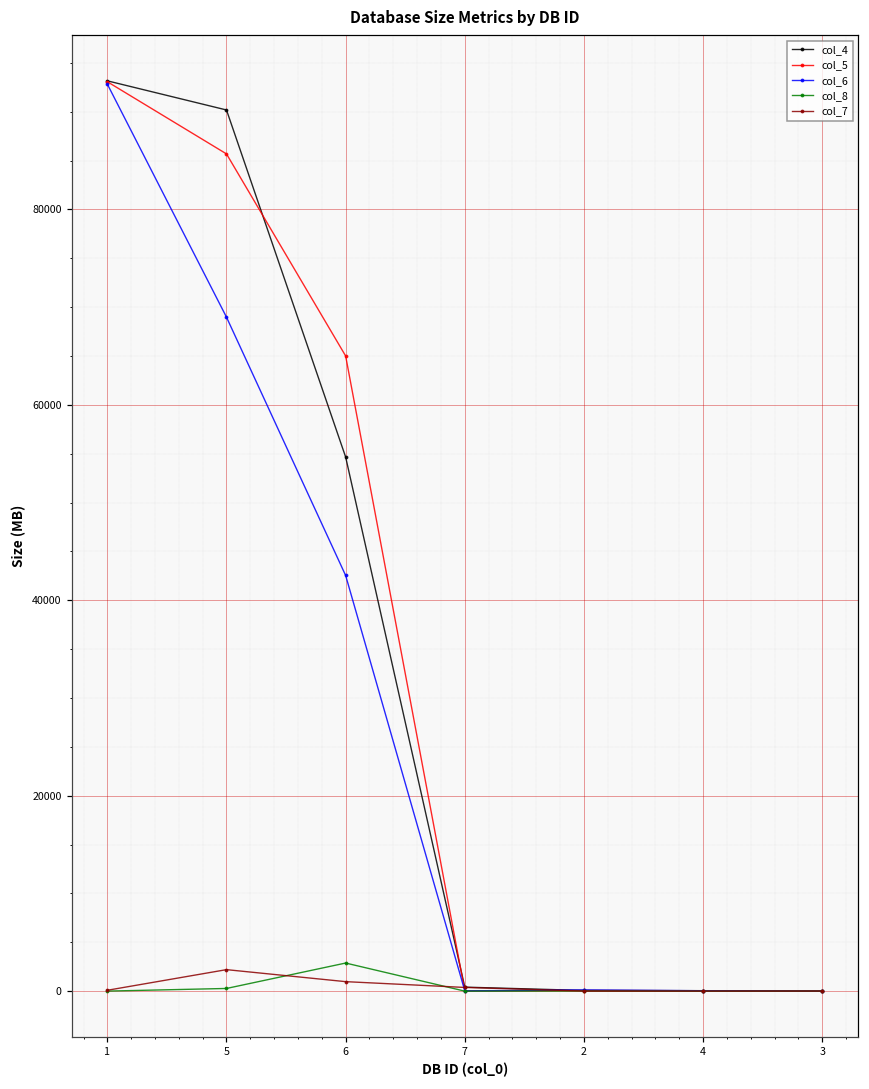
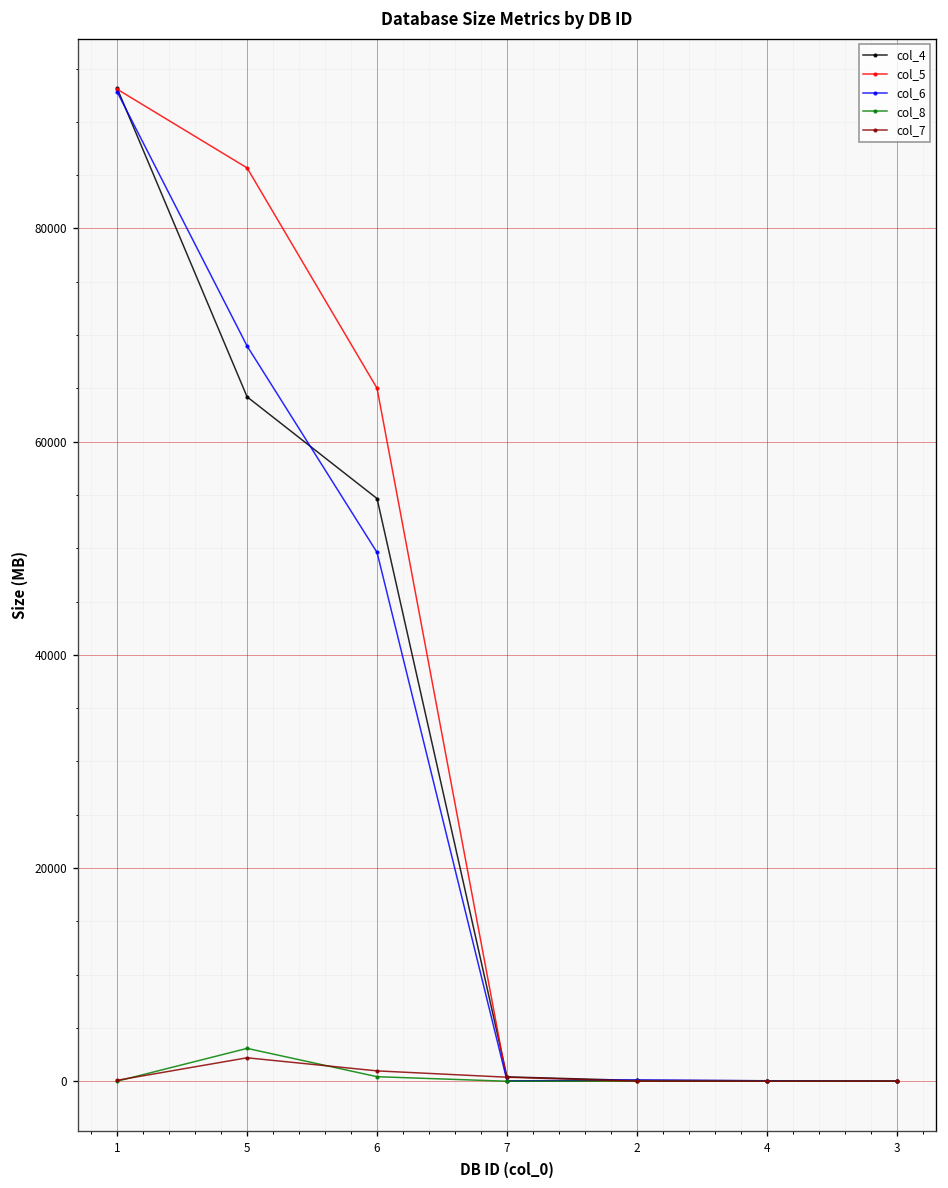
  {
    "col_4": {
-     "5": 90000,
+     "5": 64000,
      "6": 55000
    },
    "col_5": {
      "5": 86000,
      "6": 65000
    },
    "col_6": {
      "5": 69000,
-     "6": 43000
+     "6": 50000
    },
    "col_8": {
-     "5": 0,
-     "6": 3000
+     "5": 3000,
+     "6": 0
    },
    "col_7": {
      "5": 2000,
      "6": 1000
    }
  }
